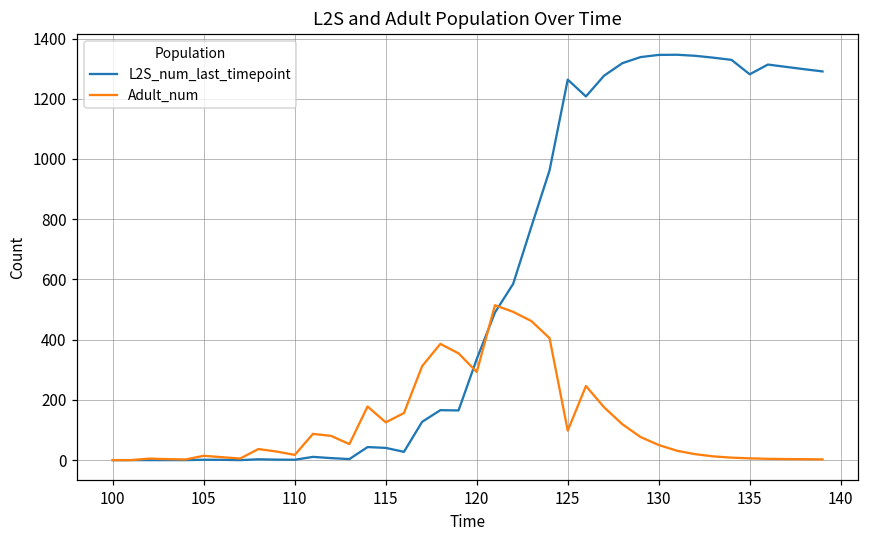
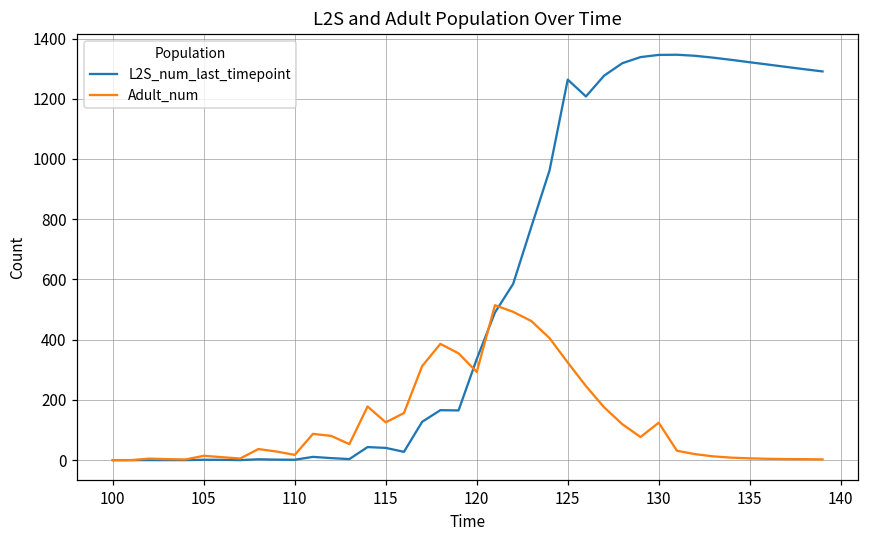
  {
    "L2S_num_last_timepoint": {
      "105": 0,
      "110": 0,
      "115": 40,
      "120": 340,
      "125": 1260,
      "130": 1350,
-     "135": 1280
+     "135": 1320
    },
    "Adult_num": {
      "105": 10,
      "110": 20,
      "115": 130,
      "120": 290,
-     "125": 100,
-     "130": 50,
+     "125": 320,
+     "130": 120,
      "135": 10
    }
  }
